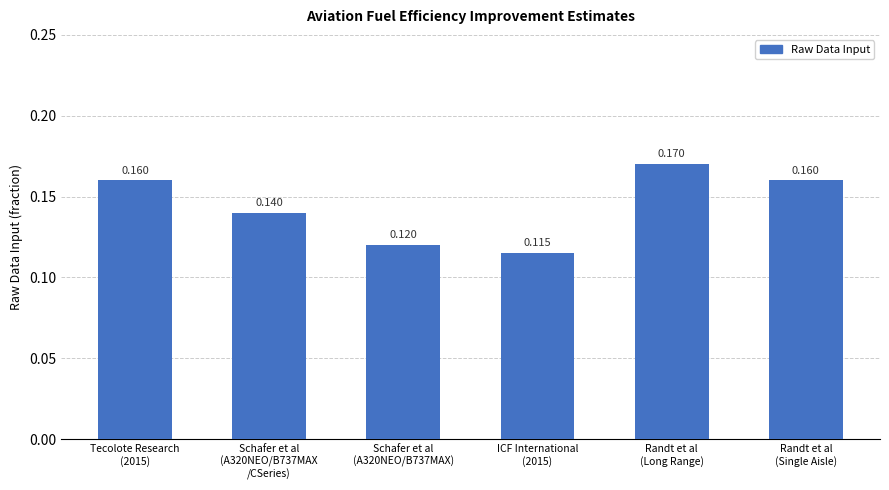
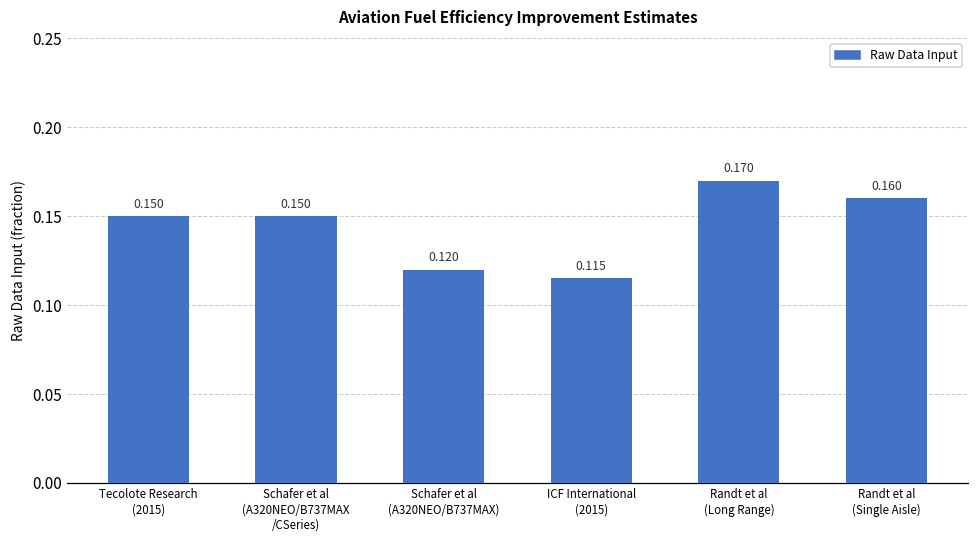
  {
-   "Tecolote Research (2015)": 0.160,
-   "Schafer et al (A320NEO/B737MAX /CSeries)": 0.140,
+   "Tecolote Research (2015)": 0.150,
+   "Schafer et al (A320NEO/B737MAX /CSeries)": 0.150,
    "Schafer et al (A320NEO/B737MAX)": 0.120,
    "ICF International (2015)": 0.115,
    "Randt et al (Long Range)": 0.170,
    "Randt et al (Single Aisle)": 0.160
  }
